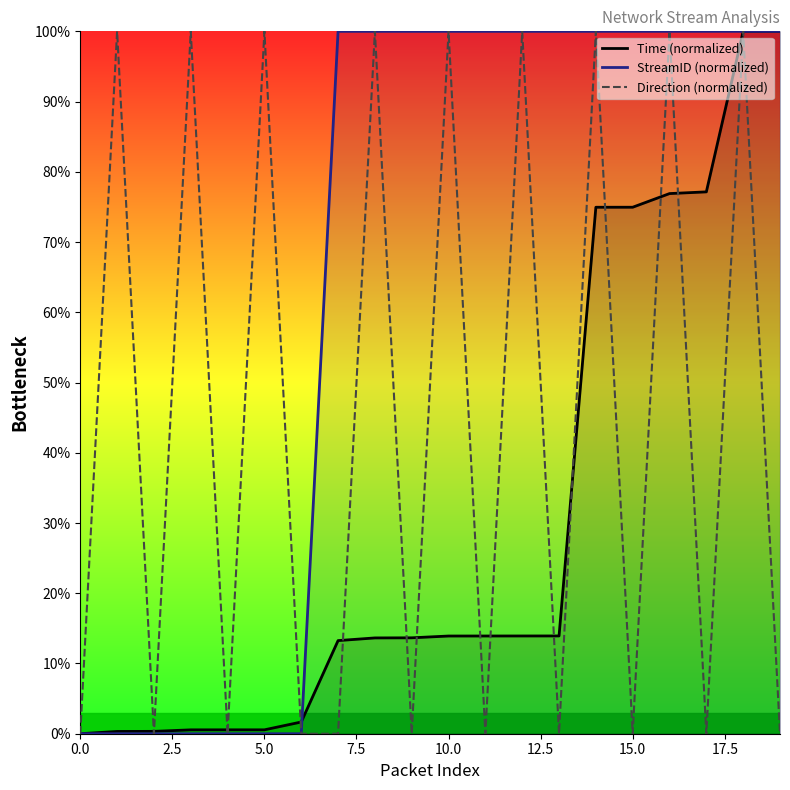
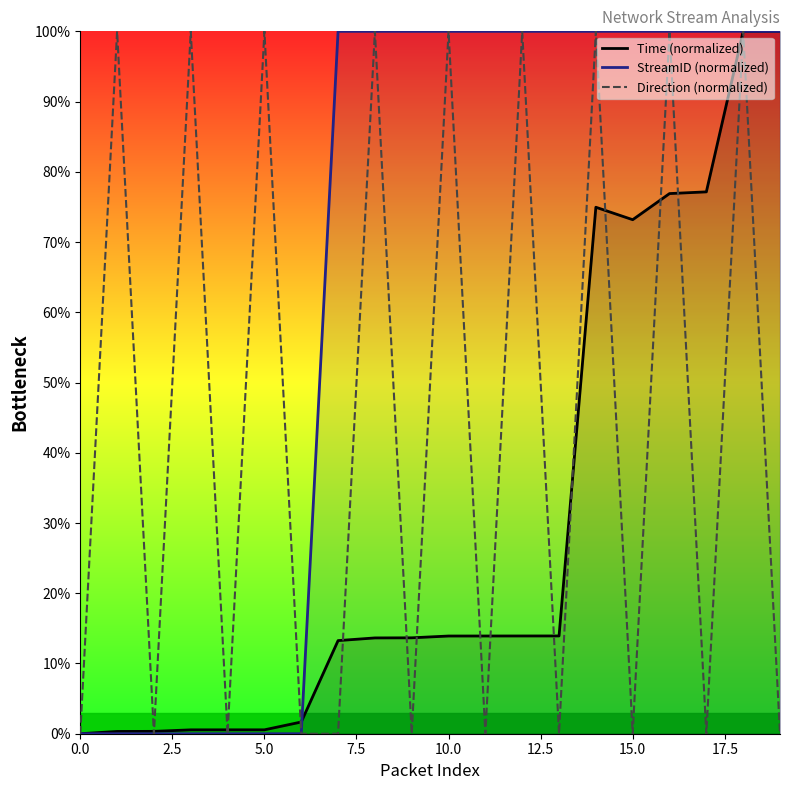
  {
    "Time (normalized)": {
      "10.0": "14%",
-     "15.0": "75%"
+     "15.0": "73%"
    },
    "StreamID (normalized)": {
      "15.0": "100%"
    },
    "Direction (normalized)": {
      "5.0": "100%"
    }
  }
